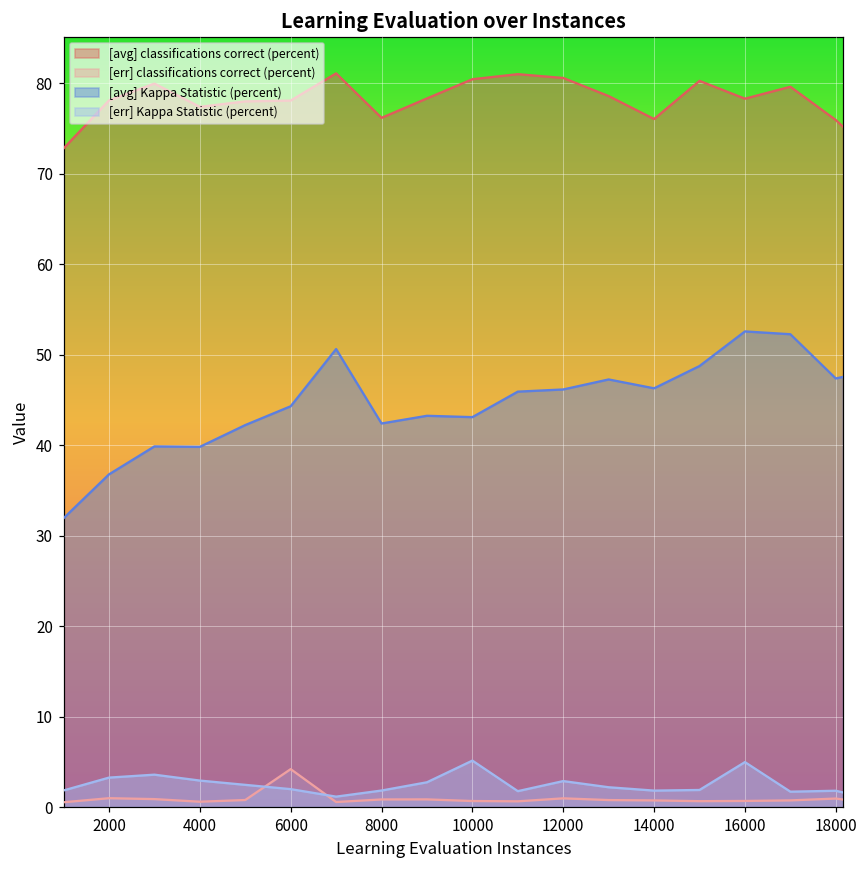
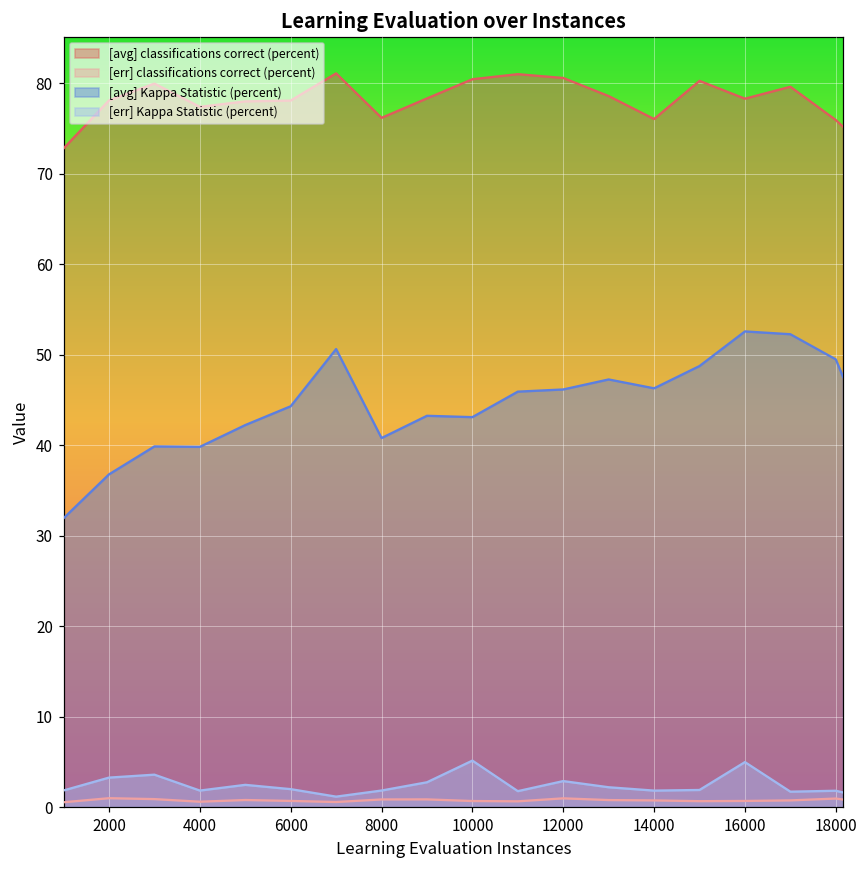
  {
    "[avg] classifications correct (percent)": {
      "8000": 76,
      "10000": 80,
      "12000": 81,
      "14000": 76,
      "16000": 78,
      "18000": 76
    },
    "[err] classifications correct (percent)": {
      "2000": 1,
      "4000": 1,
-     "6000": 4,
+     "6000": 1,
      "8000": 1,
      "10000": 1,
      "12000": 1,
      "14000": 1,
      "16000": 1,
      "18000": 1
    },
    "[avg] Kappa Statistic (percent)": {
      "2000": 37,
      "4000": 40,
      "6000": 44,
-     "8000": 42,
+     "8000": 41,
      "10000": 43,
      "12000": 46,
      "14000": 46,
      "16000": 53,
-     "18000": 47
+     "18000": 49
    },
    "[err] Kappa Statistic (percent)": {
      "2000": 3,
-     "4000": 3,
+     "4000": 2,
      "6000": 2,
      "8000": 2,
      "10000": 5,
      "12000": 3,
      "14000": 2,
      "16000": 5,
      "18000": 2
    }
  }
